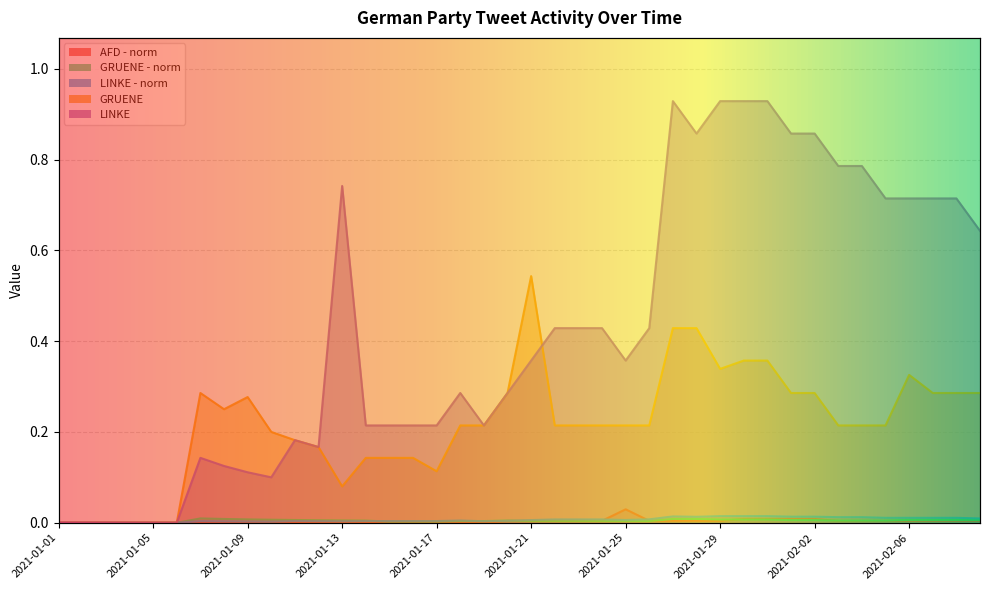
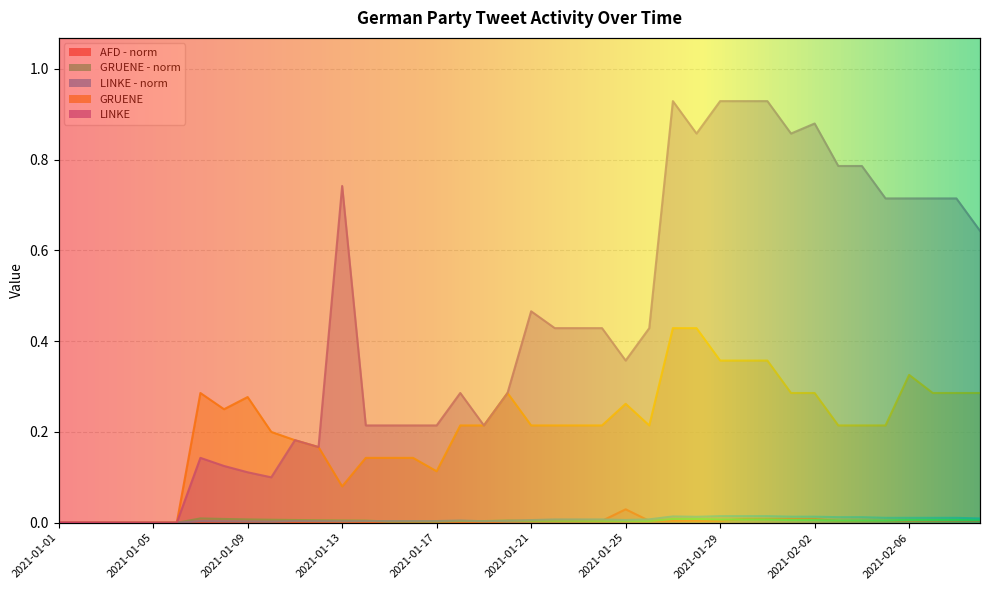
  {
    "AFD - norm": {
      "2021-01-25": 0.03
    },
    "LINKE - norm": {
      "2021-01-29": 0.01
    },
    "GRUENE": {
      "2021-01-09": 0.28,
      "2021-01-13": 0.08,
      "2021-01-17": 0.11,
-     "2021-01-21": 0.54,
-     "2021-01-25": 0.21,
-     "2021-01-29": 0.34,
+     "2021-01-21": 0.21,
+     "2021-01-25": 0.26,
+     "2021-01-29": 0.36,
      "2021-02-02": 0.29,
      "2021-02-06": 0.33
    },
    "LINKE": {
      "2021-01-09": 0.11,
      "2021-01-13": 0.74,
      "2021-01-17": 0.21,
-     "2021-01-21": 0.36,
+     "2021-01-21": 0.47,
      "2021-01-25": 0.36,
      "2021-01-29": 0.93,
-     "2021-02-02": 0.86,
+     "2021-02-02": 0.88,
      "2021-02-06": 0.71
    }
  }
